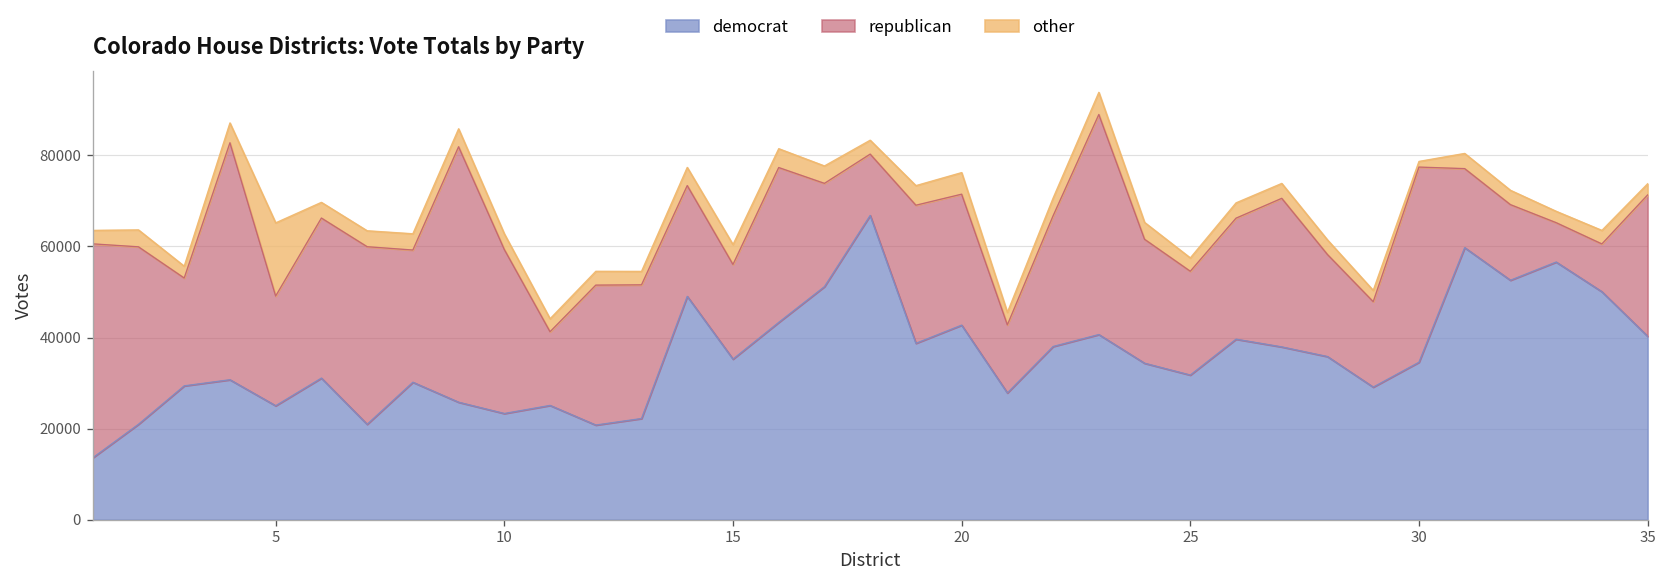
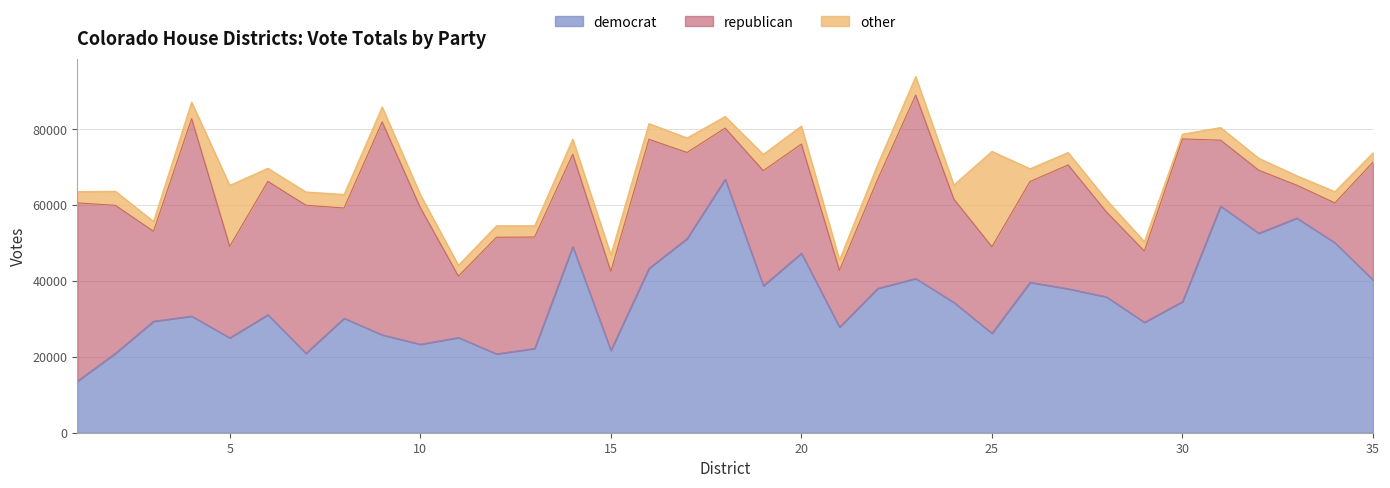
  {
    "democrat": {
      "5": 25000,
      "10": 23000,
-     "15": 35000,
-     "20": 43000,
-     "25": 32000,
+     "15": 22000,
+     "20": 47000,
+     "25": 26000,
      "30": 35000,
      "35": 40000
    },
    "republican": {
      "5": 24000,
      "10": 36000,
      "15": 21000,
      "20": 29000,
      "25": 23000,
      "30": 43000,
      "35": 31000
    },
    "other": {
      "5": 16000,
      "10": 3000,
      "15": 4000,
      "20": 5000,
-     "25": 3000,
+     "25": 25000,
      "30": 1000,
      "35": 2000
    }
  }
